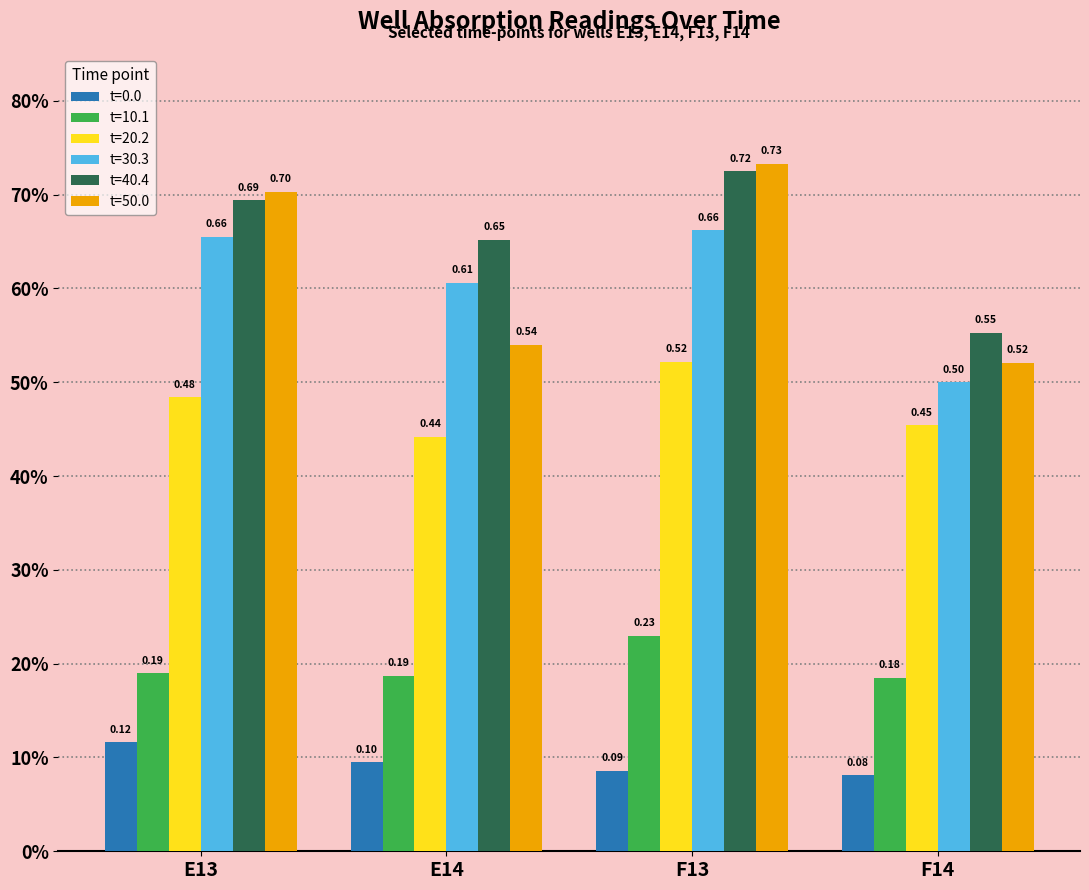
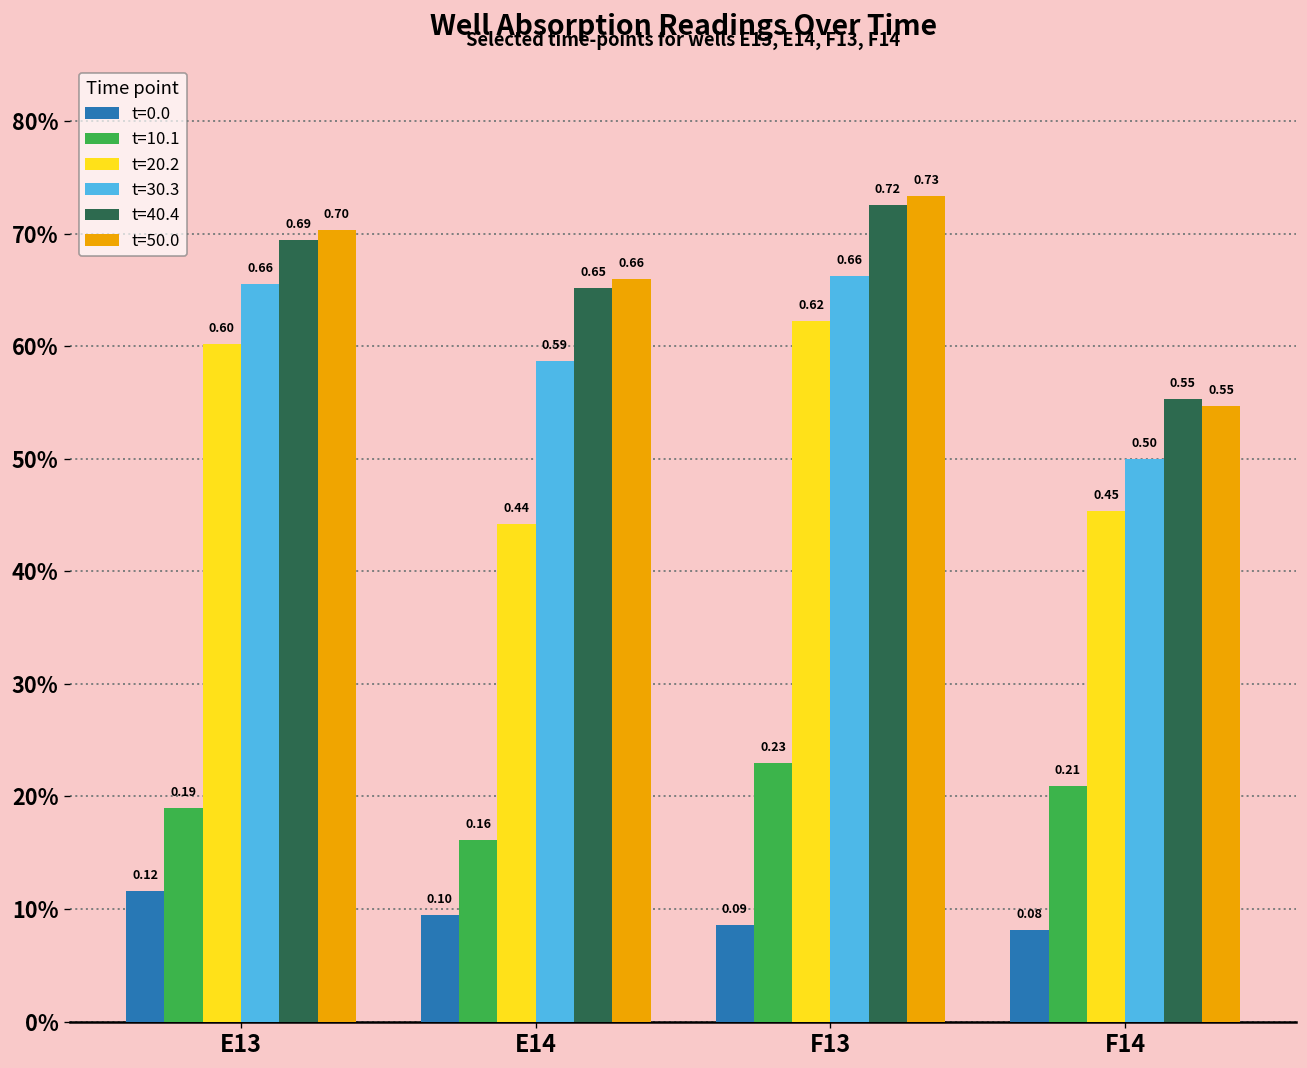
  {
    "t=0.0": {
      "E13": 0.12,
      "E14": 0.10,
      "F13": 0.09,
      "F14": 0.08
    },
    "t=10.1": {
      "E13": 0.19,
-     "E14": 0.19,
+     "E14": 0.16,
      "F13": 0.23,
-     "F14": 0.18
+     "F14": 0.21
    },
    "t=20.2": {
-     "E13": 0.48,
+     "E13": 0.60,
      "E14": 0.44,
-     "F13": 0.52,
+     "F13": 0.62,
      "F14": 0.45
    },
    "t=30.3": {
      "E13": 0.66,
-     "E14": 0.61,
+     "E14": 0.59,
      "F13": 0.66,
      "F14": 0.50
    },
    "t=40.4": {
      "E13": 0.69,
      "E14": 0.65,
      "F13": 0.72,
      "F14": 0.55
    },
    "t=50.0": {
      "E13": 0.70,
-     "E14": 0.54,
+     "E14": 0.66,
      "F13": 0.73,
-     "F14": 0.52
+     "F14": 0.55
    }
  }
